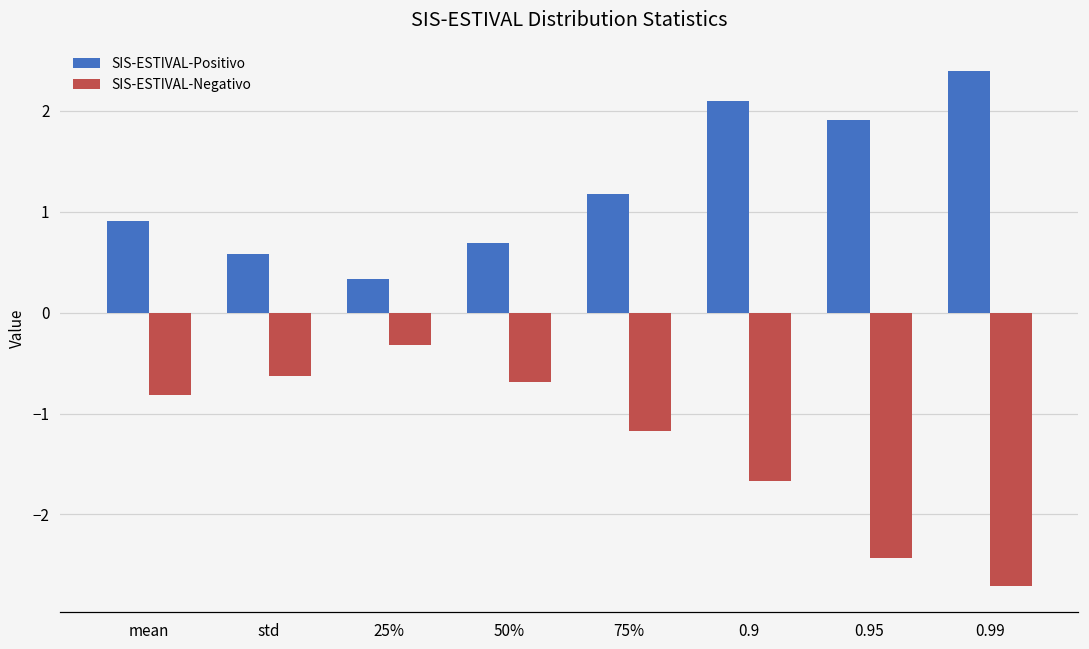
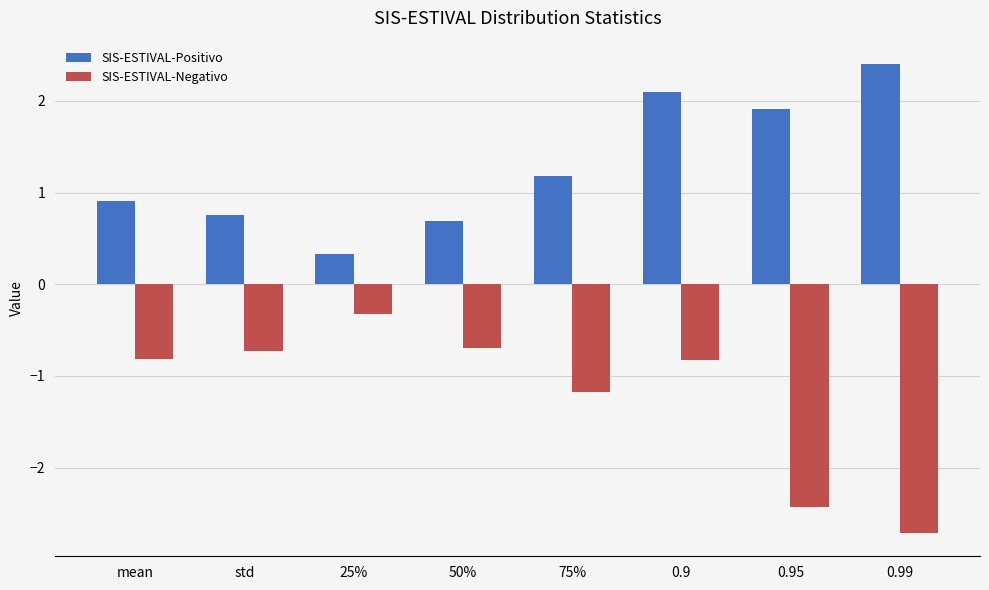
  {
    "SIS-ESTIVAL-Positivo": {
      "mean": 0.9,
-     "std": 0.6,
+     "std": 0.8,
      "25%": 0.3,
      "50%": 0.7,
      "75%": 1.2,
      "0.9": 2.1,
      "0.95": 1.9,
      "0.99": 2.4
    },
    "SIS-ESTIVAL-Negativo": {
      "mean": -0.8,
-     "std": -0.6,
+     "std": -0.7,
      "25%": -0.3,
      "50%": -0.7,
      "75%": -1.2,
-     "0.9": -1.7,
+     "0.9": -0.8,
      "0.95": -2.4,
      "0.99": -2.7
    }
  }
